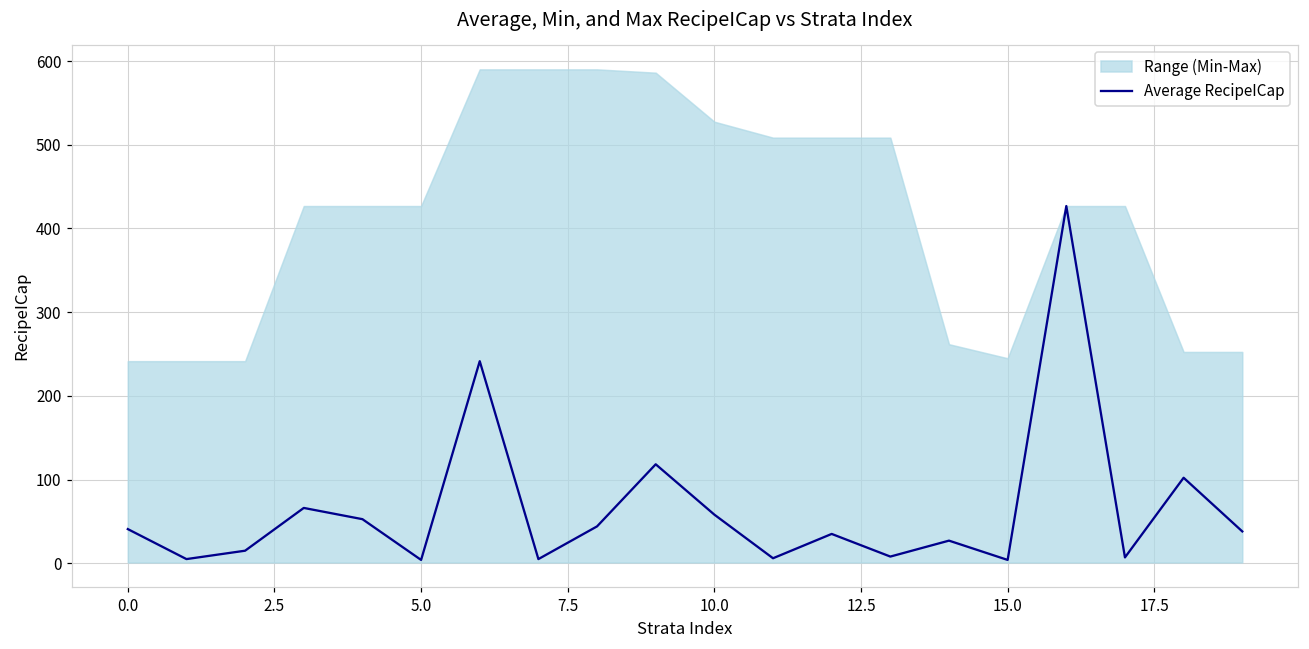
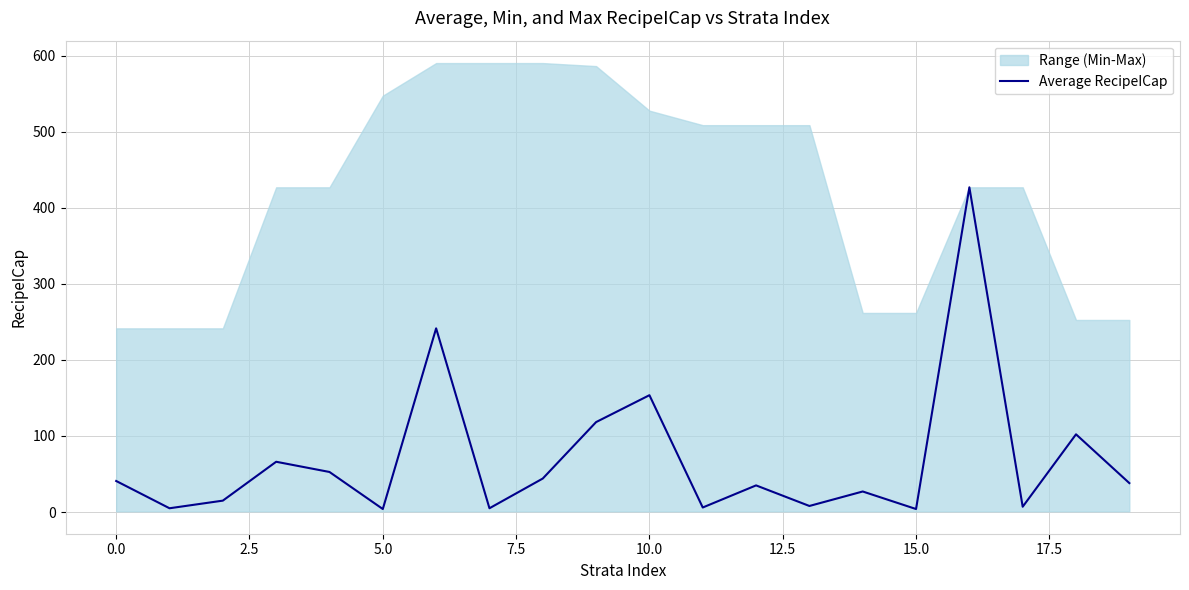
  {
    "Average RecipeICap": {
      "0.0": 40,
      "5.0": 0,
-     "10.0": 60,
+     "10.0": 150,
      "15.0": 0
    },
    "Range (Min-Max)": {
      "0.0": 240,
-     "5.0": 430,
+     "5.0": 550,
      "10.0": 530,
-     "15.0": 240
+     "15.0": 260
    }
  }
